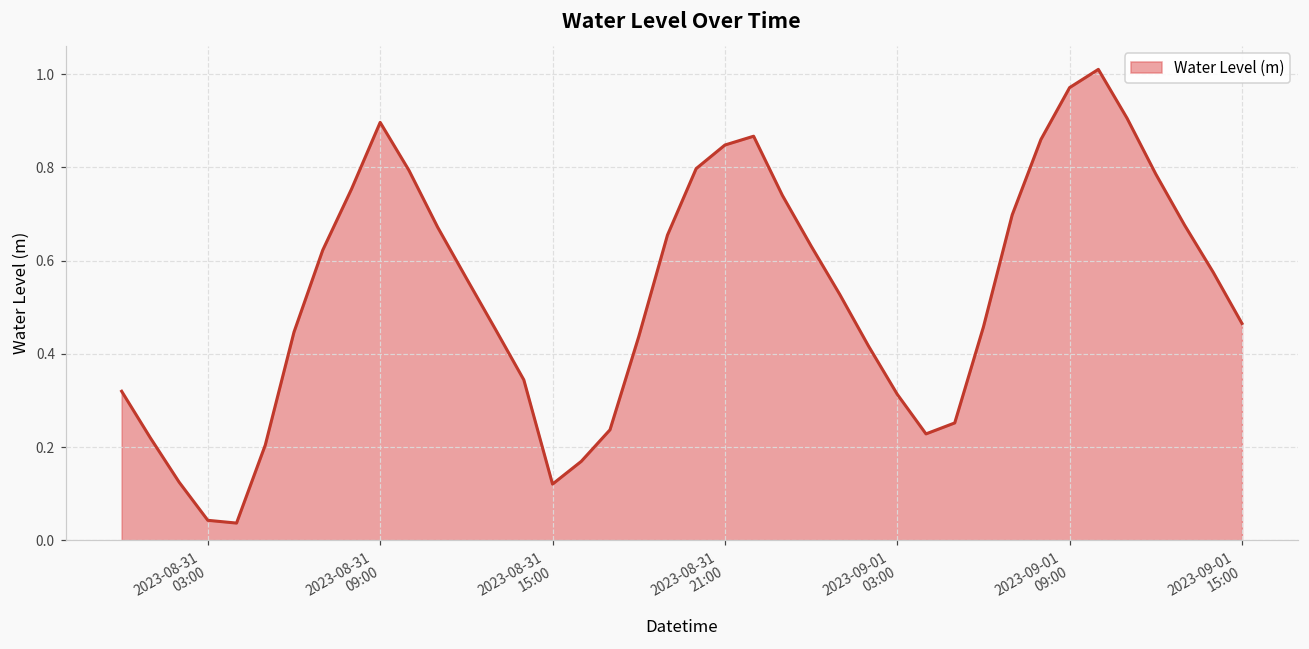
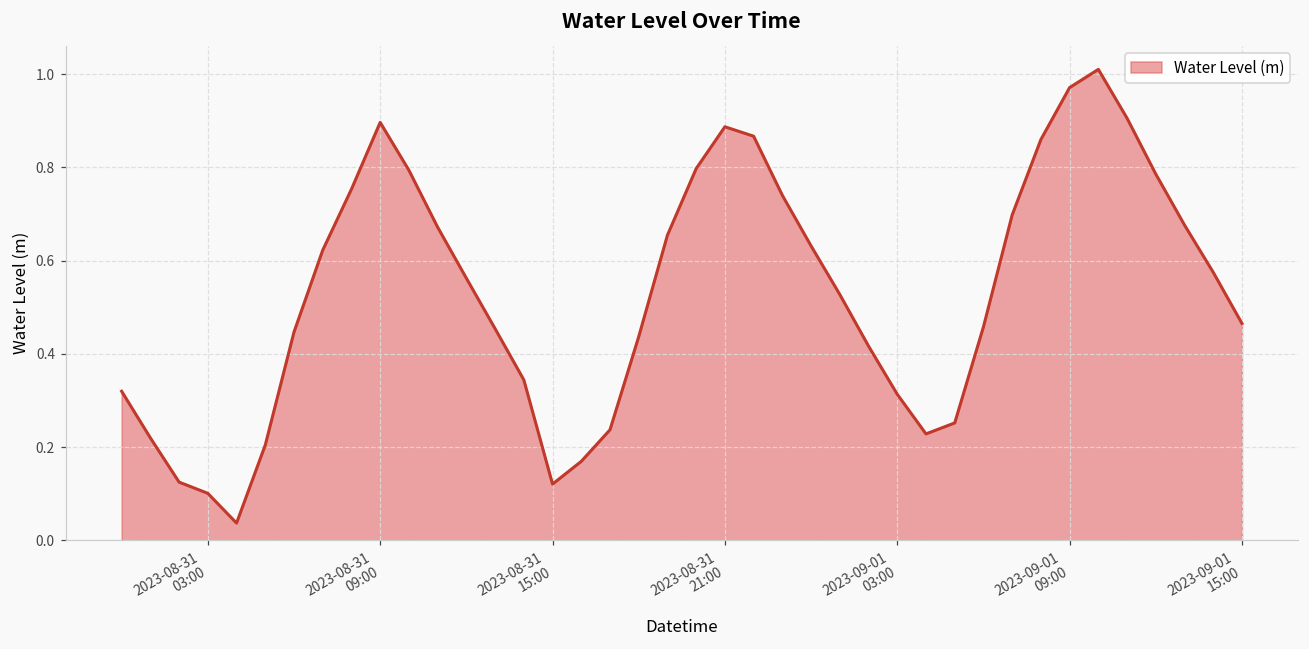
  {
-   "2023-08-31 03:00": 0.04,
+   "2023-08-31 03:00": 0.10,
    "2023-08-31 09:00": 0.90,
    "2023-08-31 15:00": 0.12,
-   "2023-08-31 21:00": 0.85,
+   "2023-08-31 21:00": 0.89,
    "2023-09-01 03:00": 0.31,
    "2023-09-01 09:00": 0.97,
    "2023-09-01 15:00": 0.47
  }
